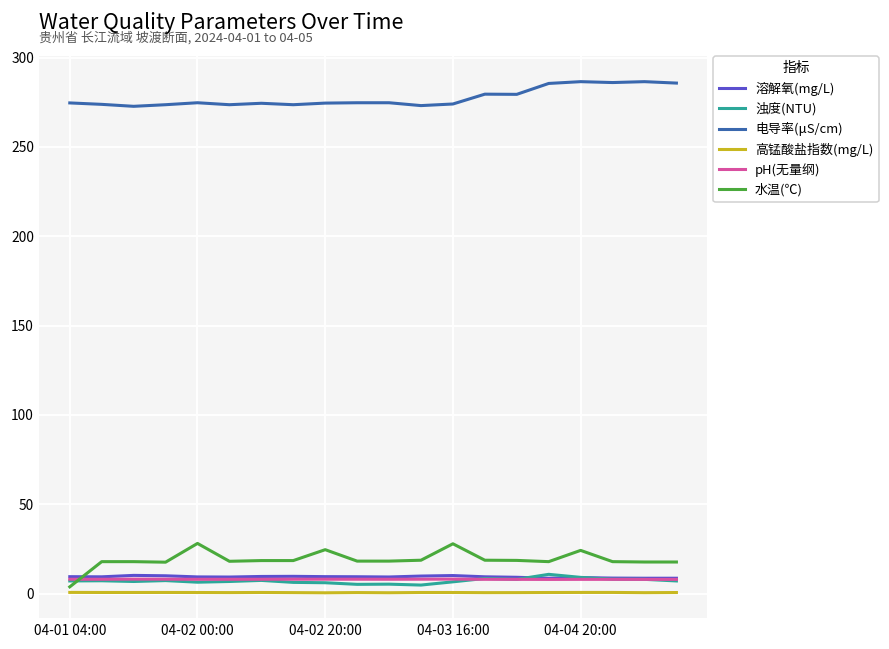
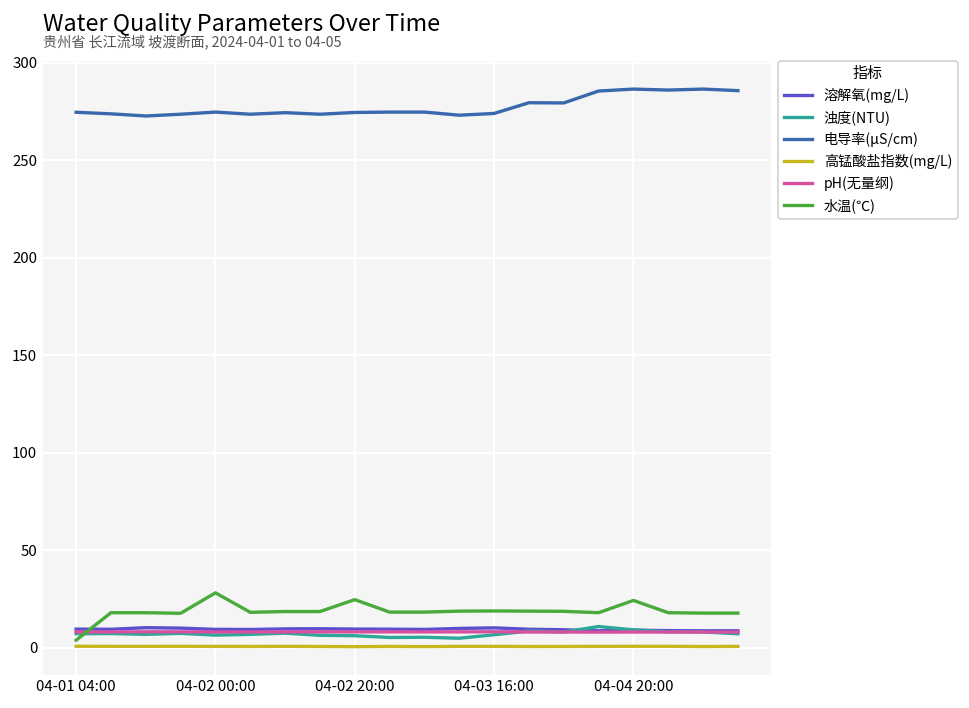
  {
    "浊度(NTU)": {
      "04-02 00:00": 6,
      "04-02 20:00": 6
    },
    "高锰酸盐指数(mg/L)": {
      "04-01 04:00": 1,
      "04-02 00:00": 1,
      "04-02 20:00": 0,
      "04-03 16:00": 1,
      "04-04 20:00": 1
    },
    "水温(℃)": {
      "04-01 04:00": 4,
      "04-02 00:00": 28,
      "04-02 20:00": 25,
-     "04-03 16:00": 28,
+     "04-03 16:00": 19,
      "04-04 20:00": 24
    }
  }
